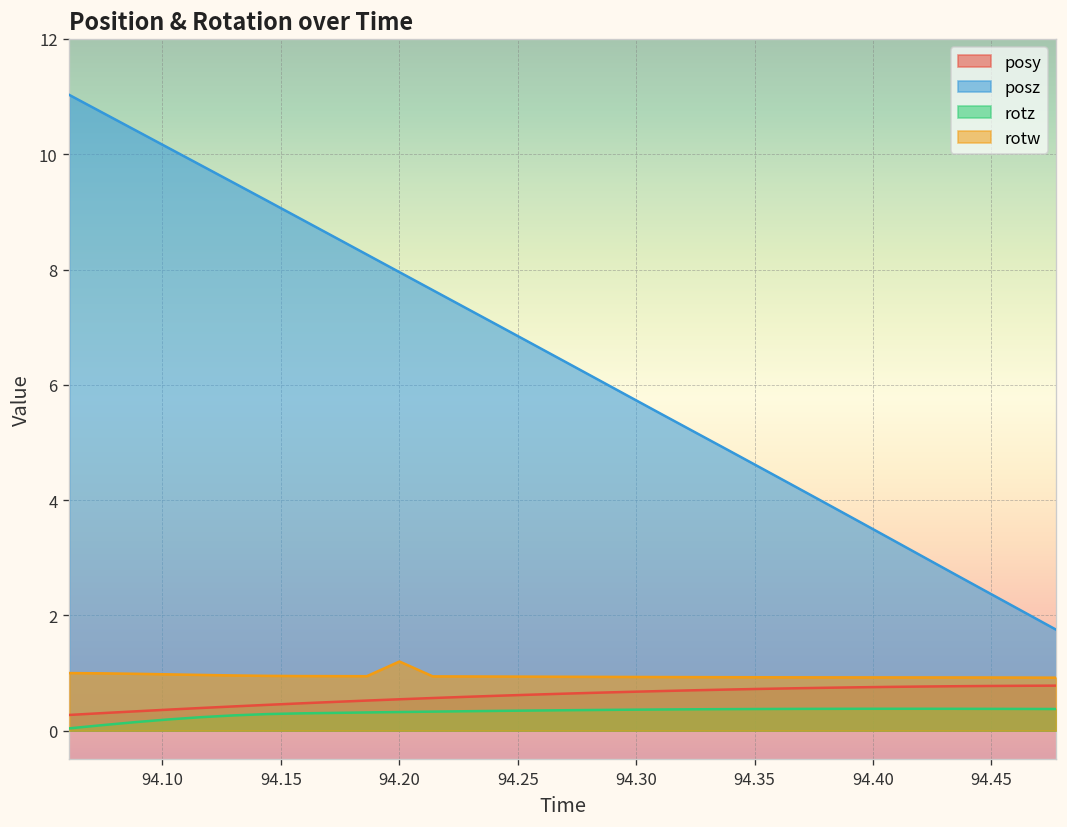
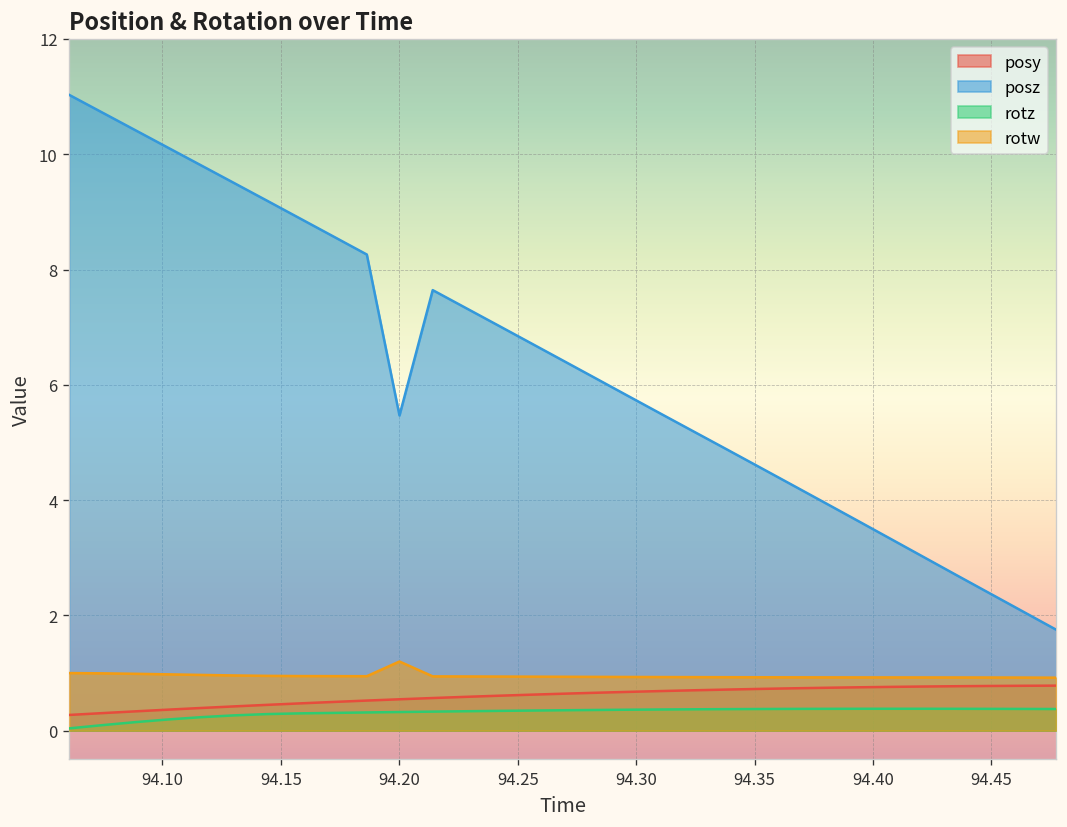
  {
    "posy": {
      "94.20": 0.5
    },
    "posz": {
-     "94.20": 8.0
+     "94.20": 5.5
    },
    "rotz": {
      "94.20": 0.3
    },
    "rotw": {
      "94.20": 1.2
    }
  }
